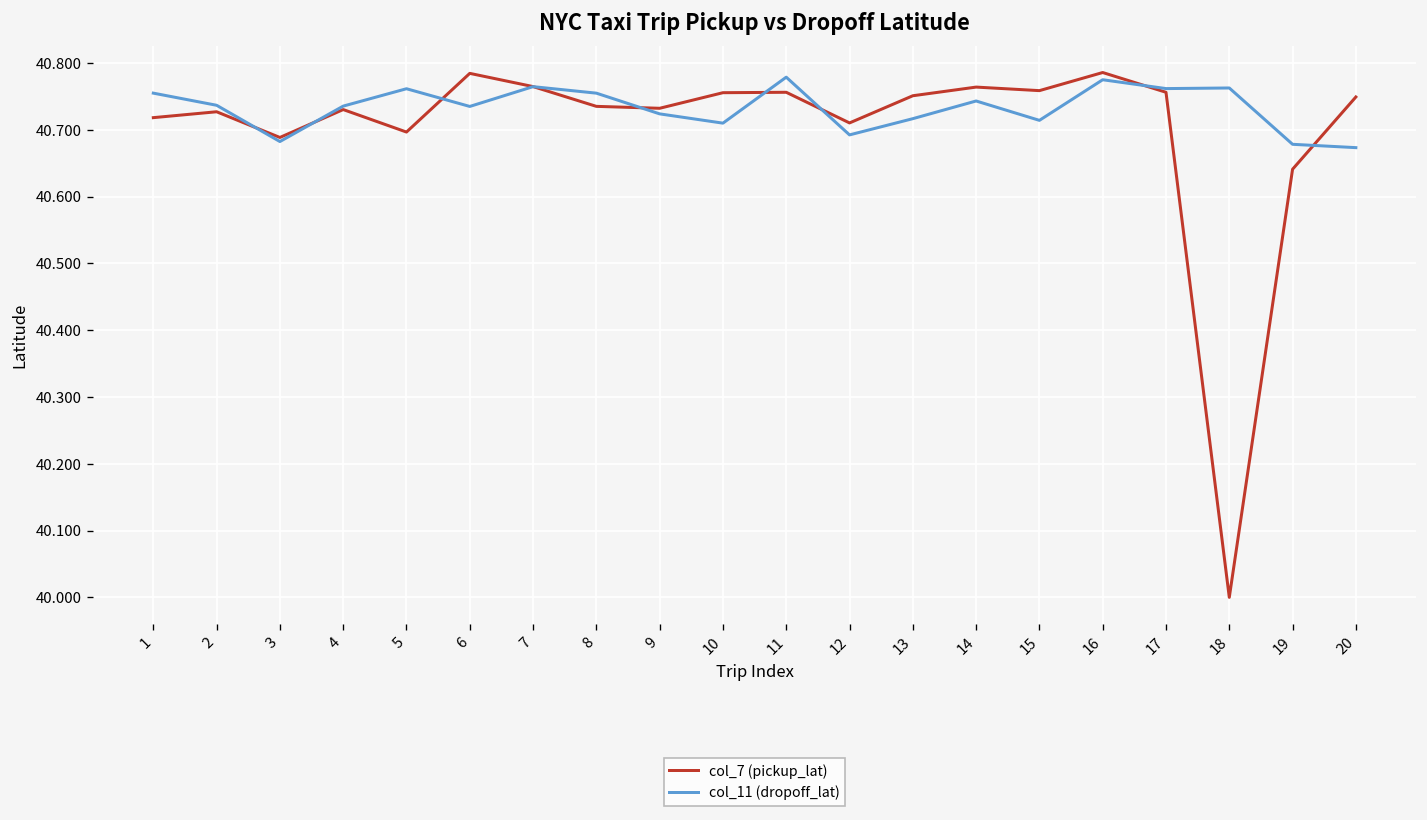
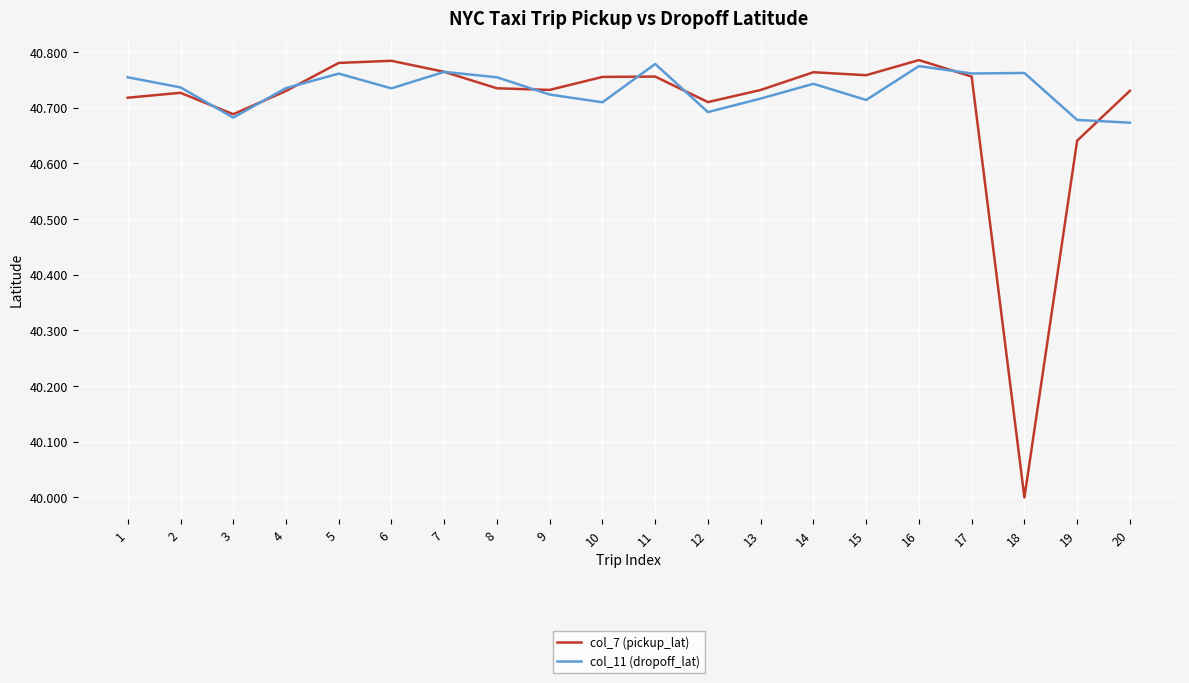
  {
    "col_7 (pickup_lat)": {
      "1": 40.72,
      "2": 40.73,
      "3": 40.69,
      "4": 40.73,
-     "5": 40.70,
+     "5": 40.78,
      "6": 40.78,
      "8": 40.74,
      "9": 40.73,
      "10": 40.76,
      "11": 40.76,
      "12": 40.71,
-     "13": 40.75,
+     "13": 40.73,
      "14": 40.76,
      "15": 40.76,
      "16": 40.79,
      "17": 40.76,
      "18": 40.00,
      "19": 40.64,
-     "20": 40.75
+     "20": 40.73
    },
    "col_11 (dropoff_lat)": {
      "1": 40.75,
      "2": 40.74,
      "3": 40.68,
      "4": 40.74,
      "5": 40.76,
      "6": 40.73,
      "8": 40.75,
      "9": 40.72,
      "10": 40.71,
      "11": 40.78,
      "12": 40.69,
      "13": 40.72,
      "14": 40.74,
      "15": 40.71,
      "16": 40.77,
      "17": 40.76,
      "18": 40.76,
      "19": 40.68,
      "20": 40.67
    }
  }
